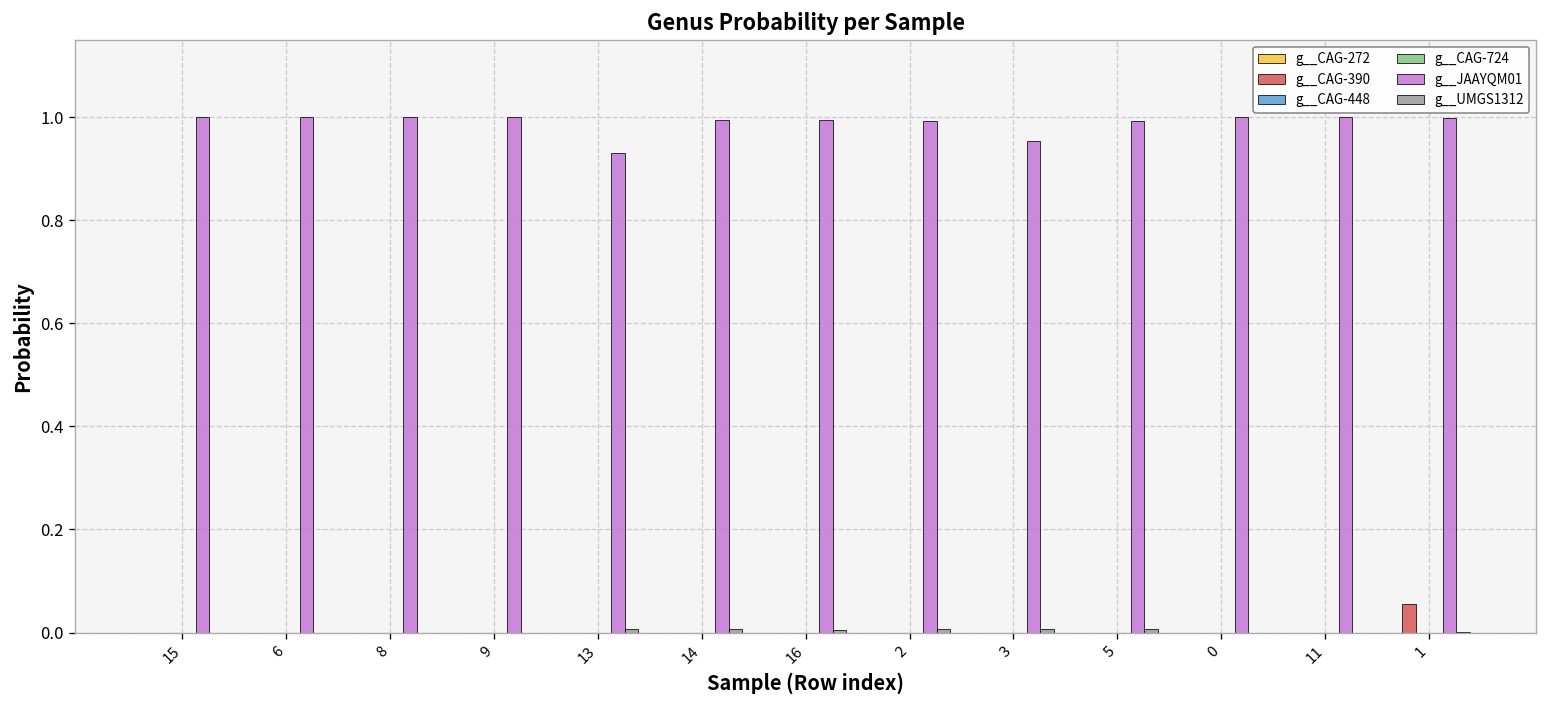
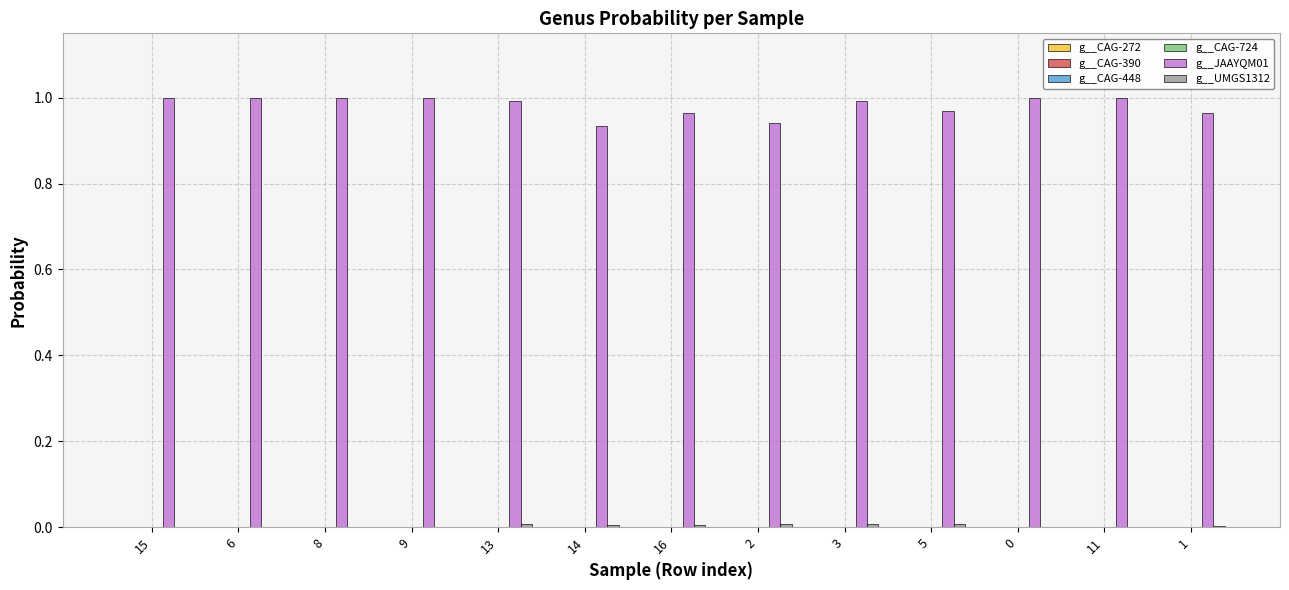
  {
    "g__CAG-390": {
-     "1": 0.06
+     "1": 0.00
    },
    "g__JAAYQM01": {
      "15": 1.00,
      "6": 1.00,
      "8": 1.00,
      "9": 1.00,
-     "13": 0.93,
-     "14": 0.99,
-     "16": 0.99,
-     "2": 0.99,
-     "3": 0.95,
-     "5": 0.99,
+     "13": 0.99,
+     "14": 0.93,
+     "16": 0.96,
+     "2": 0.94,
+     "3": 0.99,
+     "5": 0.97,
      "0": 1.00,
      "11": 1.00,
-     "1": 1.00
+     "1": 0.97
    }
  }
